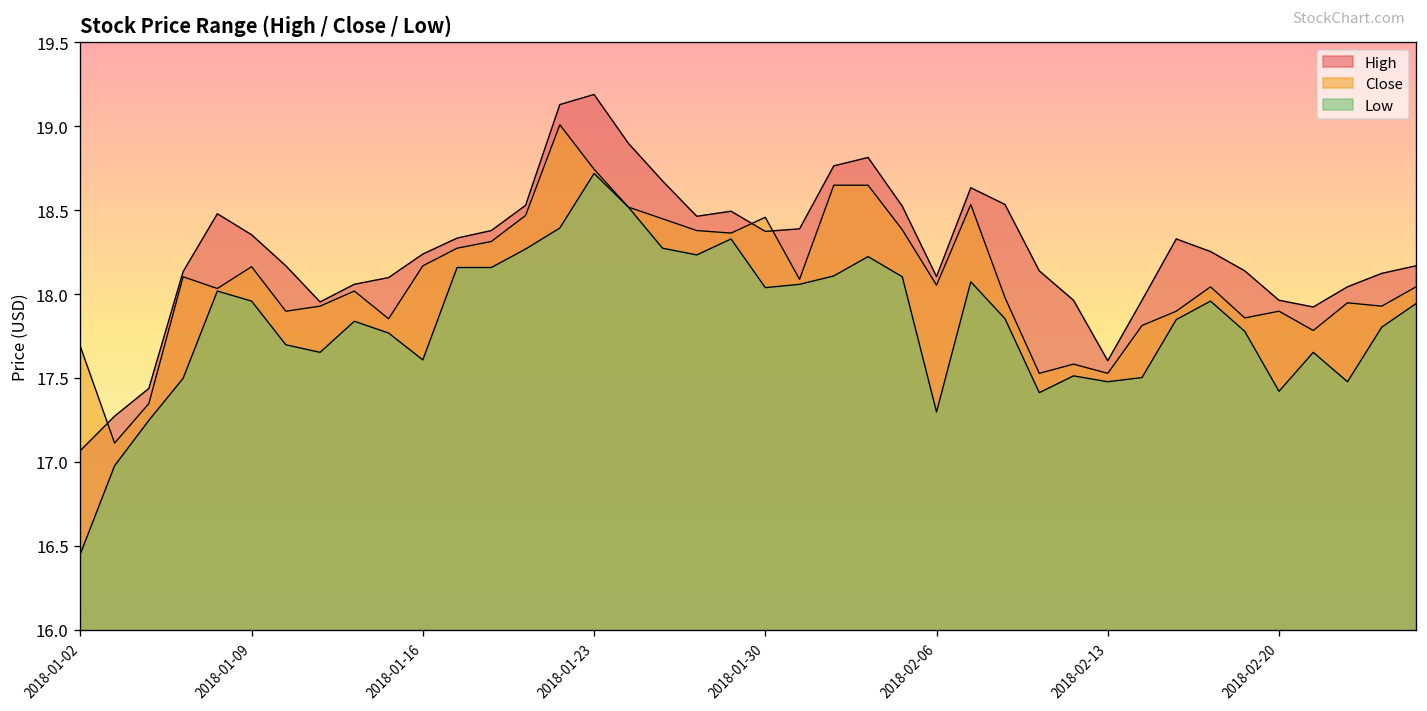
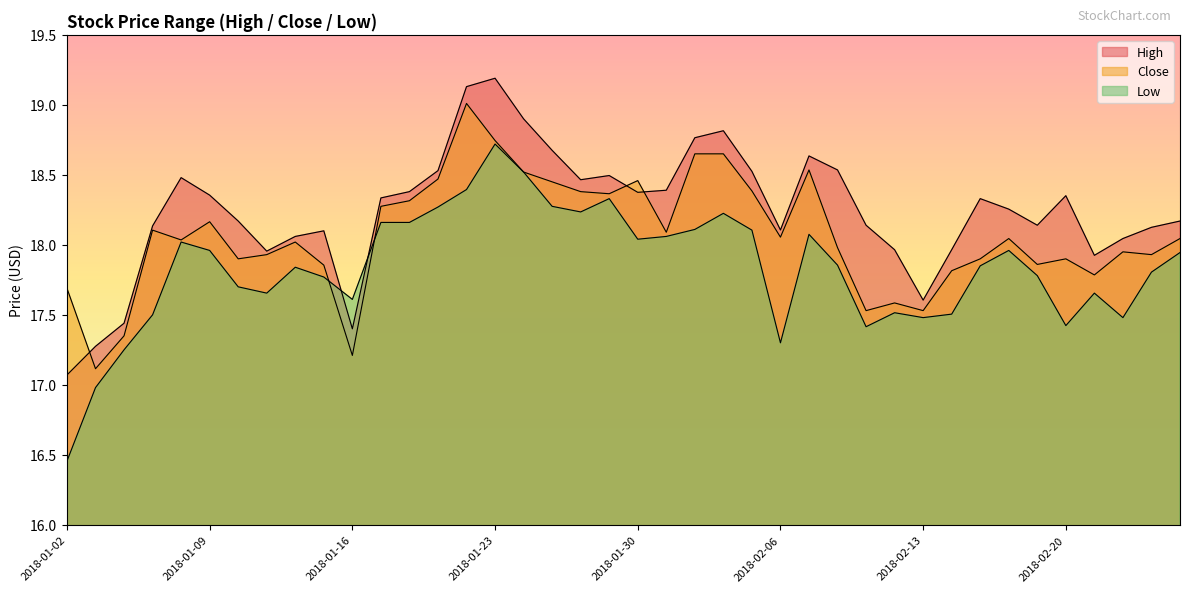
  {
    "High": {
      "2018-01-02": 17.07,
      "2018-01-09": 18.36,
-     "2018-01-16": 18.24,
+     "2018-01-16": 17.40,
      "2018-01-23": 19.19,
      "2018-01-30": 18.38,
      "2018-02-06": 18.11,
      "2018-02-13": 17.61,
-     "2018-02-20": 17.97
+     "2018-02-20": 18.35
    },
    "Close": {
      "2018-01-02": 17.69,
      "2018-01-09": 18.17,
-     "2018-01-16": 18.17,
+     "2018-01-16": 17.21,
      "2018-01-23": 18.75,
      "2018-01-30": 18.46,
      "2018-02-06": 18.06,
      "2018-02-13": 17.53,
      "2018-02-20": 17.90
    },
    "Low": {
      "2018-01-02": 16.46,
      "2018-01-09": 17.96,
      "2018-01-16": 17.61,
      "2018-01-23": 18.72,
      "2018-01-30": 18.04,
      "2018-02-06": 17.30,
      "2018-02-13": 17.48,
      "2018-02-20": 17.42
    }
  }
